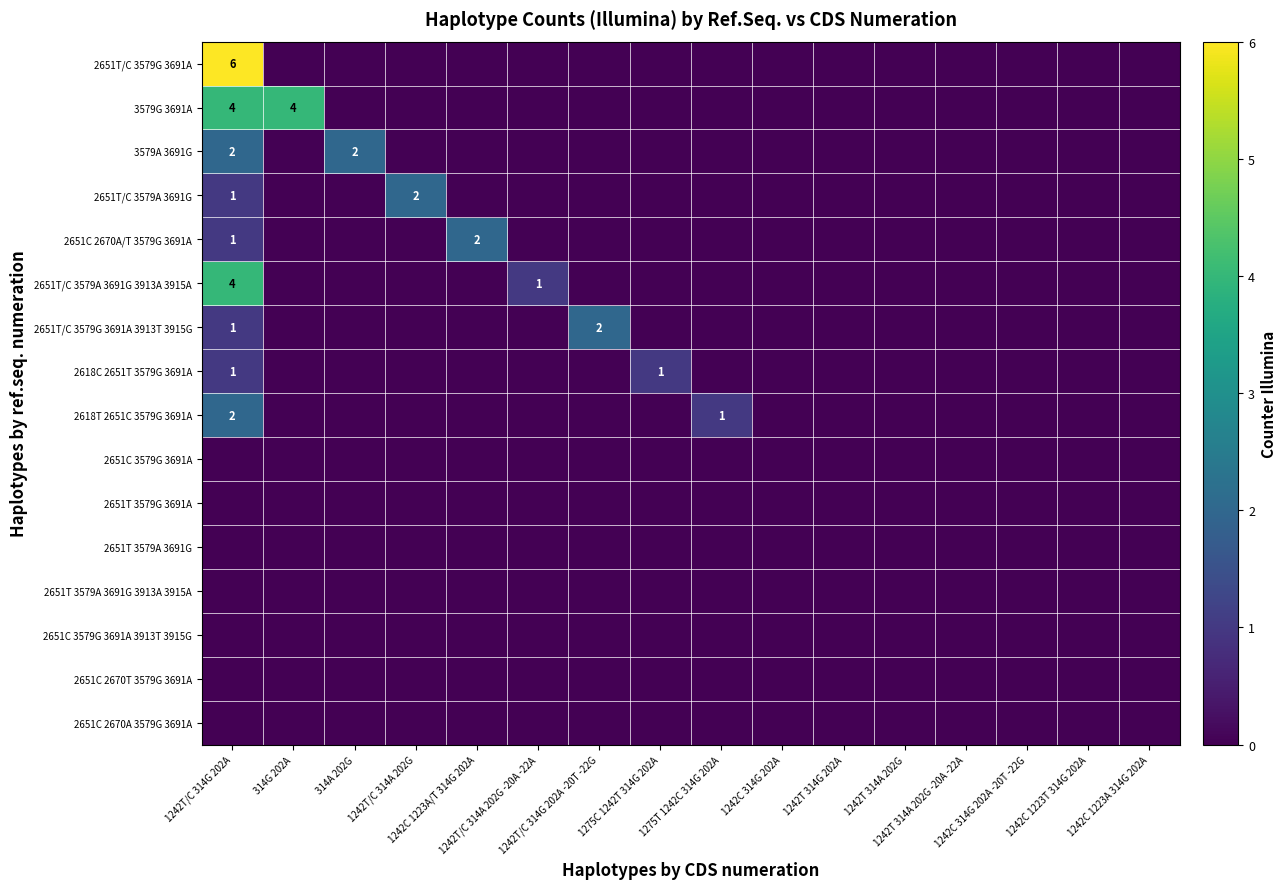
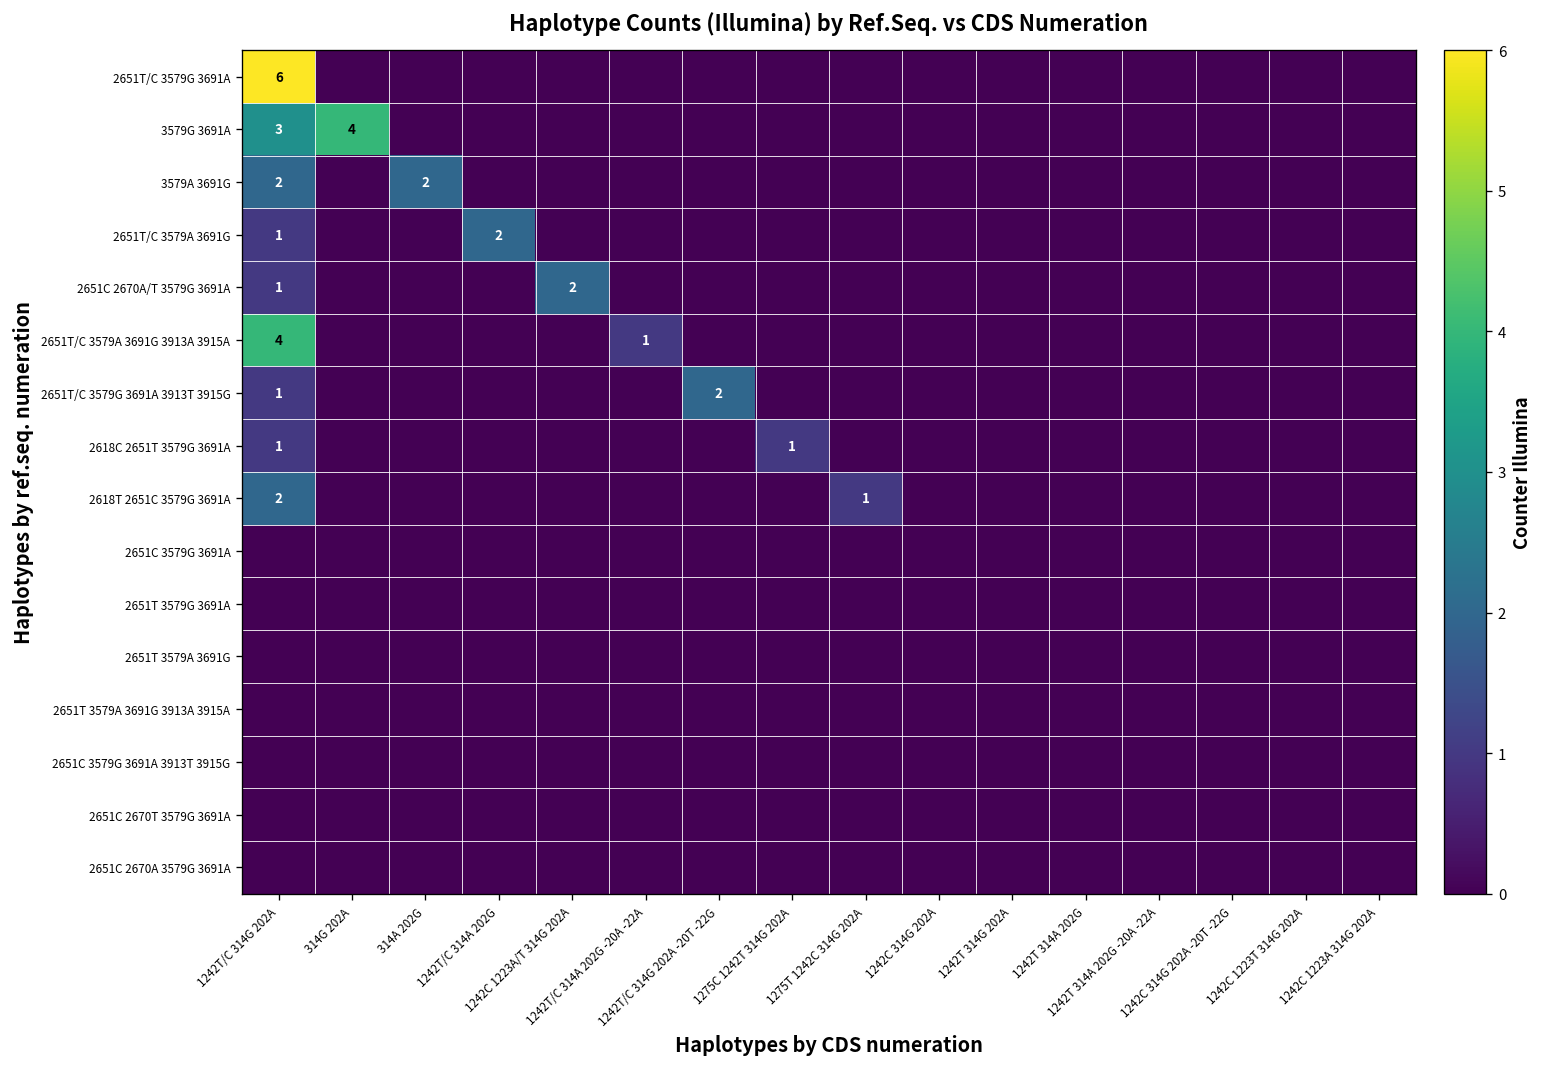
  {
    "2651T/C 3579G 3691A": {
      "1242T/C 314G 202A": 6
    },
    "3579G 3691A": {
-     "1242T/C 314G 202A": 4,
+     "1242T/C 314G 202A": 3,
      "314G 202A": 4
    },
    "3579A 3691G": {
      "1242T/C 314G 202A": 2,
      "314A 202G": 2
    },
    "2651T/C 3579A 3691G": {
      "1242T/C 314G 202A": 1,
      "1242T/C 314A 202G": 2
    },
    "2651C 2670A/T 3579G 3691A": {
      "1242T/C 314G 202A": 1,
      "1242C 1223A/T 314G 202A": 2
    },
    "2651T/C 3579A 3691G 3913A 3915A": {
      "1242T/C 314G 202A": 4,
      "1242T/C 314A 202G -20A -22A": 1
    },
    "2651T/C 3579G 3691A 3913T 3915G": {
      "1242T/C 314G 202A": 1,
      "1242T/C 314G 202A -20T -22G": 2
    },
    "2618C 2651T 3579G 3691A": {
      "1242T/C 314G 202A": 1,
      "1275C 1242T 314G 202A": 1
    },
    "2618T 2651C 3579G 3691A": {
      "1242T/C 314G 202A": 2,
      "1275T 1242C 314G 202A": 1
    }
  }
